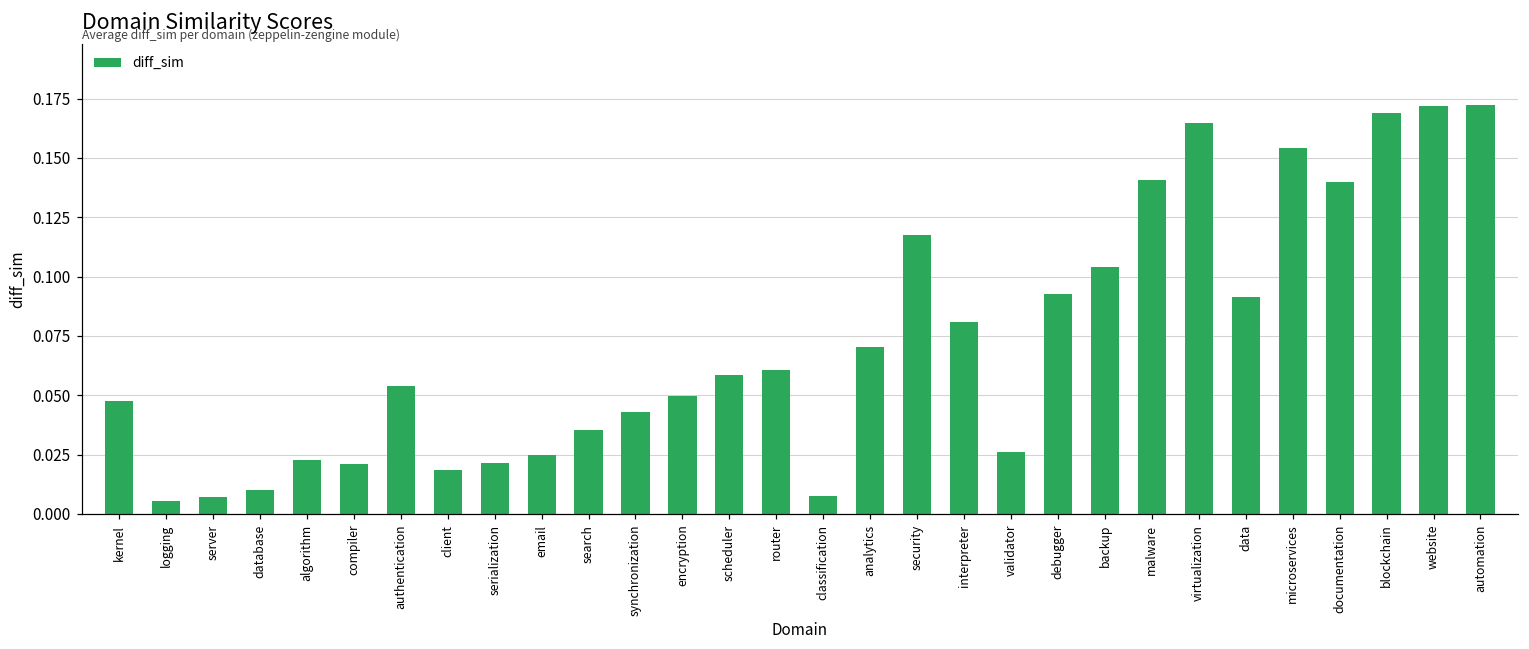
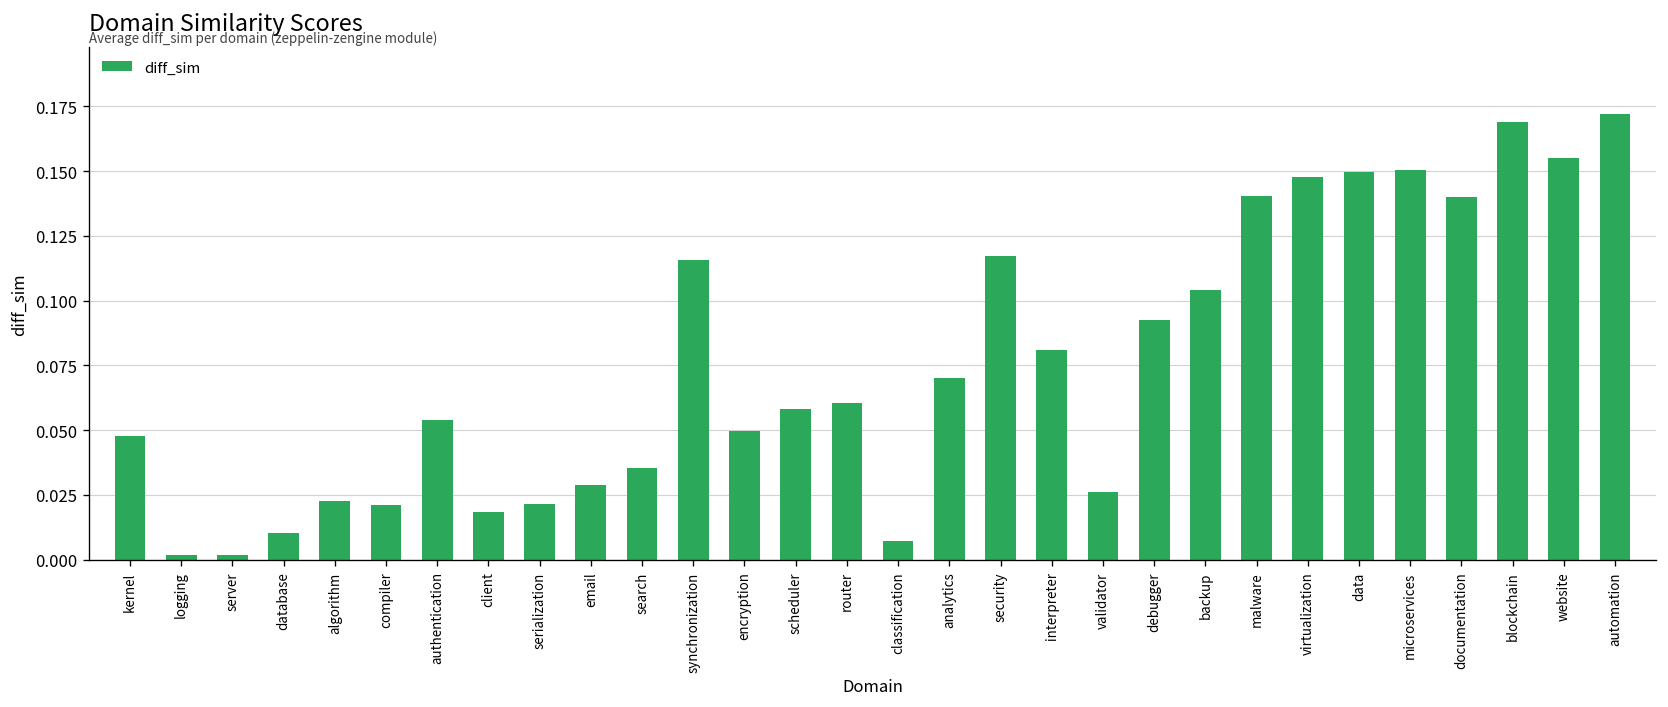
  {
    "kernel": 0.048,
-   "logging": 0.006,
-   "server": 0.007,
+   "logging": 0.002,
+   "server": 0.002,
    "database": 0.010,
    "algorithm": 0.023,
    "compiler": 0.021,
    "authentication": 0.054,
    "client": 0.019,
    "serialization": 0.021,
-   "email": 0.025,
+   "email": 0.029,
    "search": 0.036,
-   "synchronization": 0.043,
+   "synchronization": 0.116,
    "encryption": 0.050,
    "scheduler": 0.058,
    "router": 0.061,
    "classification": 0.007,
    "analytics": 0.070,
    "security": 0.117,
    "interpreter": 0.081,
    "validator": 0.026,
    "debugger": 0.093,
    "backup": 0.104,
    "malware": 0.141,
-   "virtualization": 0.165,
-   "data": 0.091,
-   "microservices": 0.154,
+   "virtualization": 0.148,
+   "data": 0.150,
+   "microservices": 0.150,
    "documentation": 0.140,
    "blockchain": 0.169,
-   "website": 0.172,
+   "website": 0.155,
    "automation": 0.172
  }
